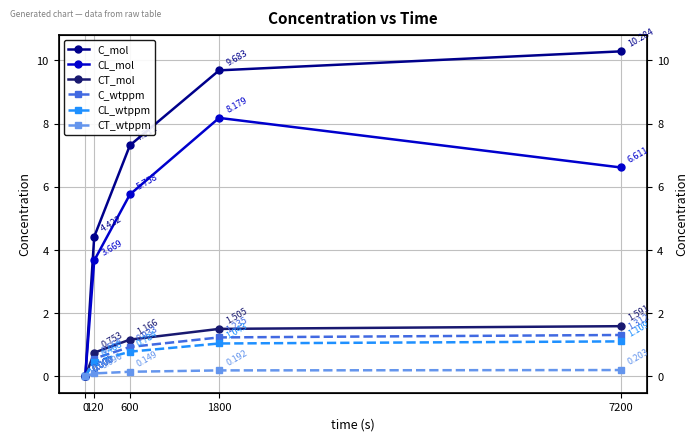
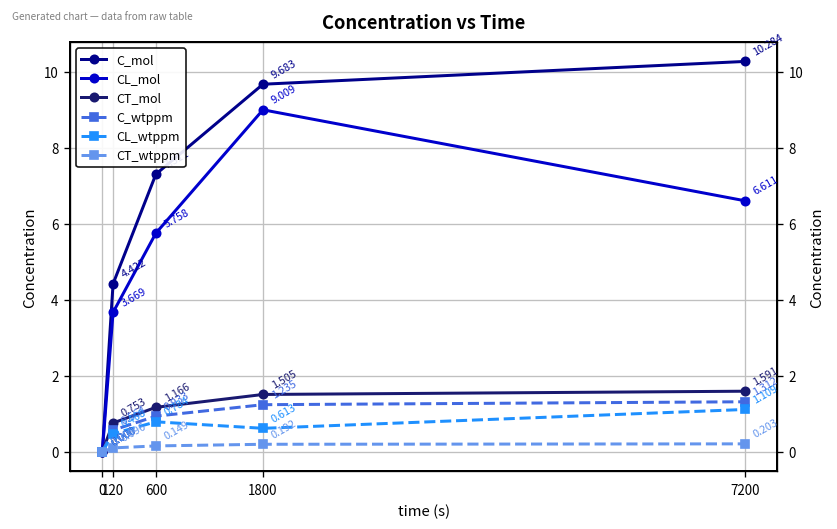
  {
    "CL_mol": {
      "600": 5.758,
-     "1800": 8.179,
+     "1800": 9.009,
      "7200": 6.611
    },
    "CL_wtppm": {
-     "1800": 1.043
+     "1800": 0.613
    }
  }
